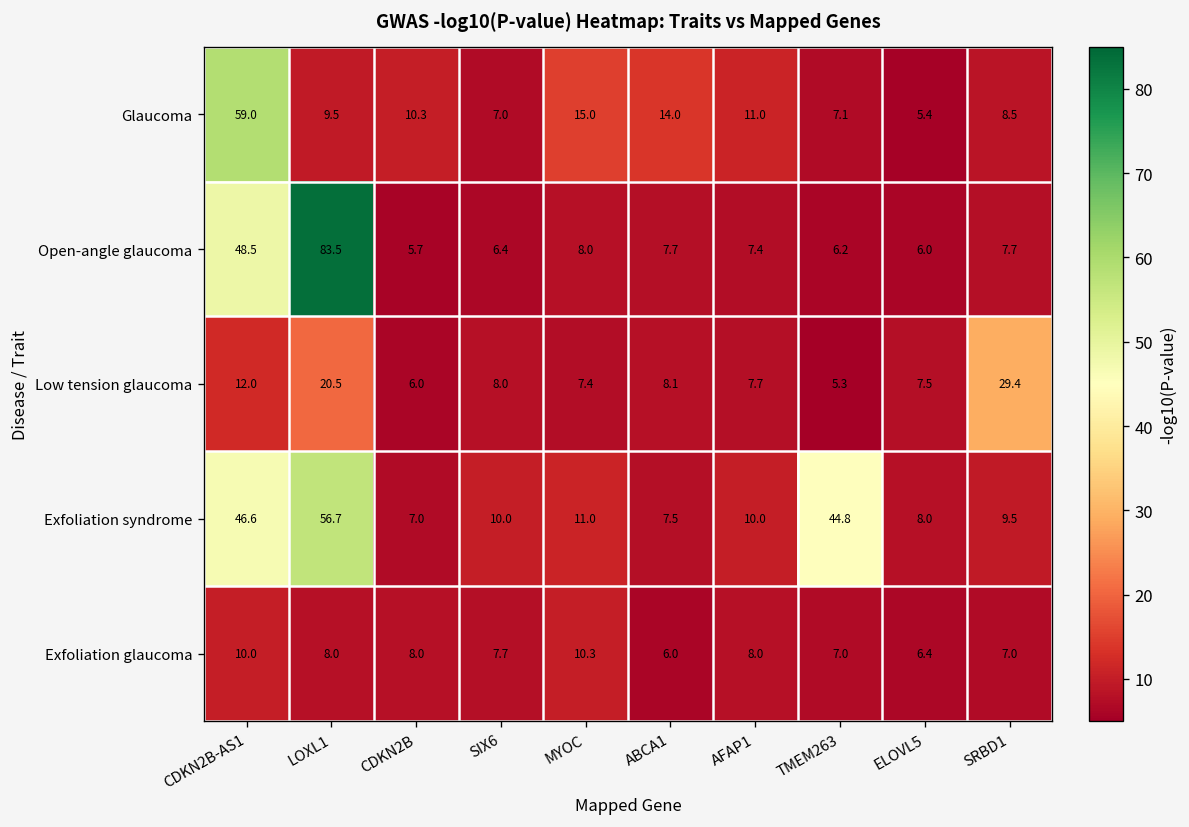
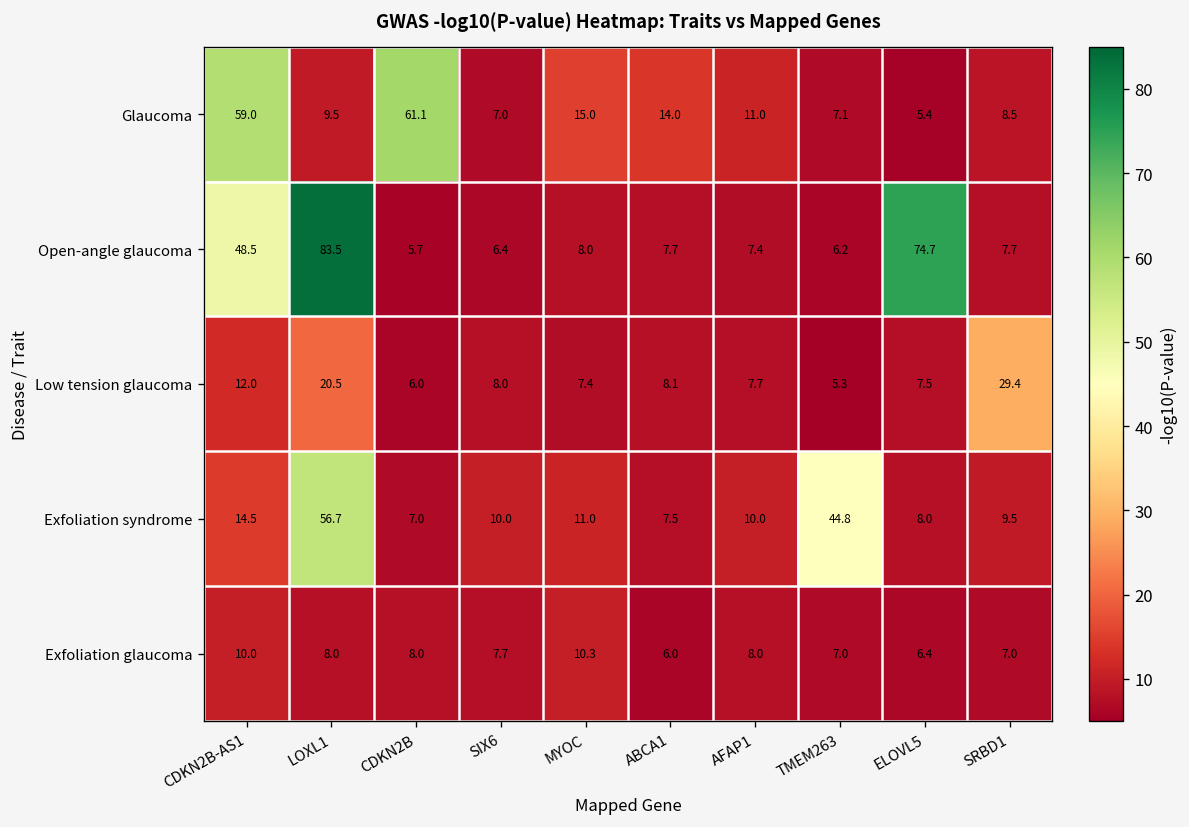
  {
    "Glaucoma": {
      "CDKN2B-AS1": 59.0,
      "LOXL1": 9.5,
-     "CDKN2B": 10.3,
+     "CDKN2B": 61.1,
      "SIX6": 7.0,
      "MYOC": 15.0,
      "ABCA1": 14.0,
      "AFAP1": 11.0,
      "TMEM263": 7.1,
      "ELOVL5": 5.4,
      "SRBD1": 8.5
    },
    "Open-angle glaucoma": {
      "CDKN2B-AS1": 48.5,
      "LOXL1": 83.5,
      "CDKN2B": 5.7,
      "SIX6": 6.4,
      "MYOC": 8.0,
      "ABCA1": 7.7,
      "AFAP1": 7.4,
      "TMEM263": 6.2,
-     "ELOVL5": 6.0,
+     "ELOVL5": 74.7,
      "SRBD1": 7.7
    },
    "Low tension glaucoma": {
      "CDKN2B-AS1": 12.0,
      "LOXL1": 20.5,
      "CDKN2B": 6.0,
      "SIX6": 8.0,
      "MYOC": 7.4,
      "ABCA1": 8.1,
      "AFAP1": 7.7,
      "TMEM263": 5.3,
      "ELOVL5": 7.5,
      "SRBD1": 29.4
    },
    "Exfoliation syndrome": {
-     "CDKN2B-AS1": 46.6,
+     "CDKN2B-AS1": 14.5,
      "LOXL1": 56.7,
      "CDKN2B": 7.0,
      "SIX6": 10.0,
      "MYOC": 11.0,
      "ABCA1": 7.5,
      "AFAP1": 10.0,
      "TMEM263": 44.8,
      "ELOVL5": 8.0,
      "SRBD1": 9.5
    },
    "Exfoliation glaucoma": {
      "CDKN2B-AS1": 10.0,
      "LOXL1": 8.0,
      "CDKN2B": 8.0,
      "SIX6": 7.7,
      "MYOC": 10.3,
      "ABCA1": 6.0,
      "AFAP1": 8.0,
      "TMEM263": 7.0,
      "ELOVL5": 6.4,
      "SRBD1": 7.0
    }
  }
